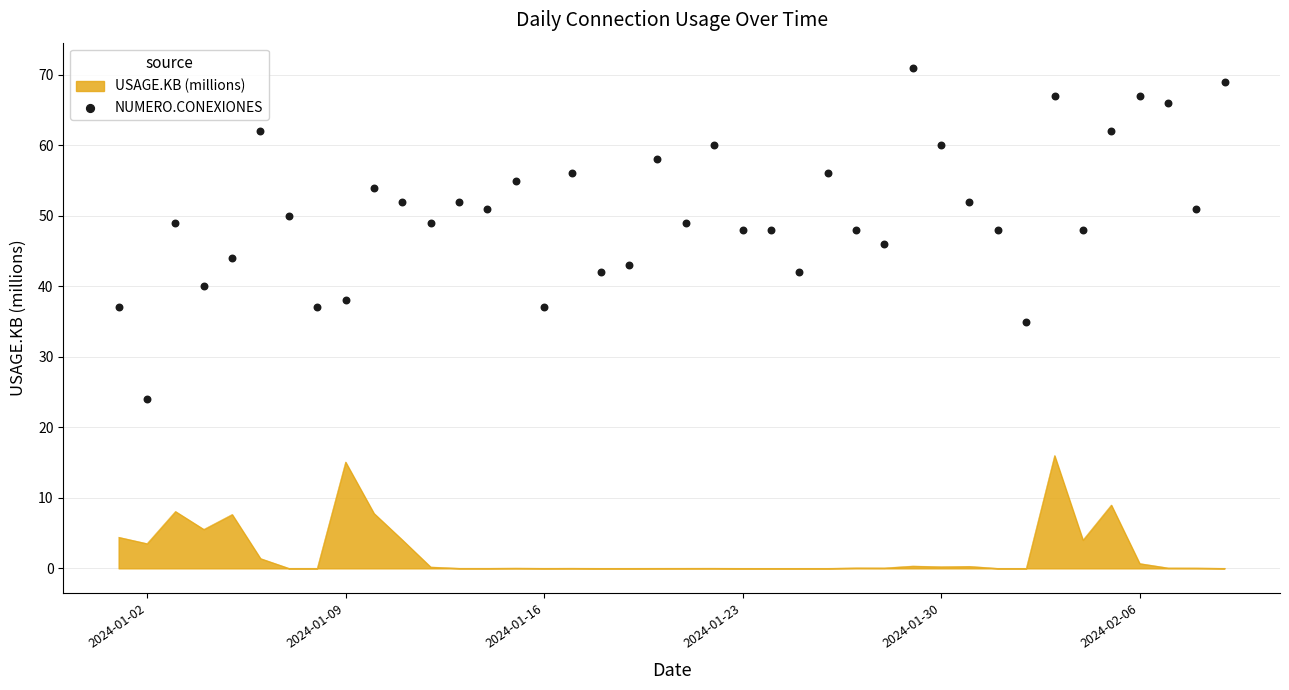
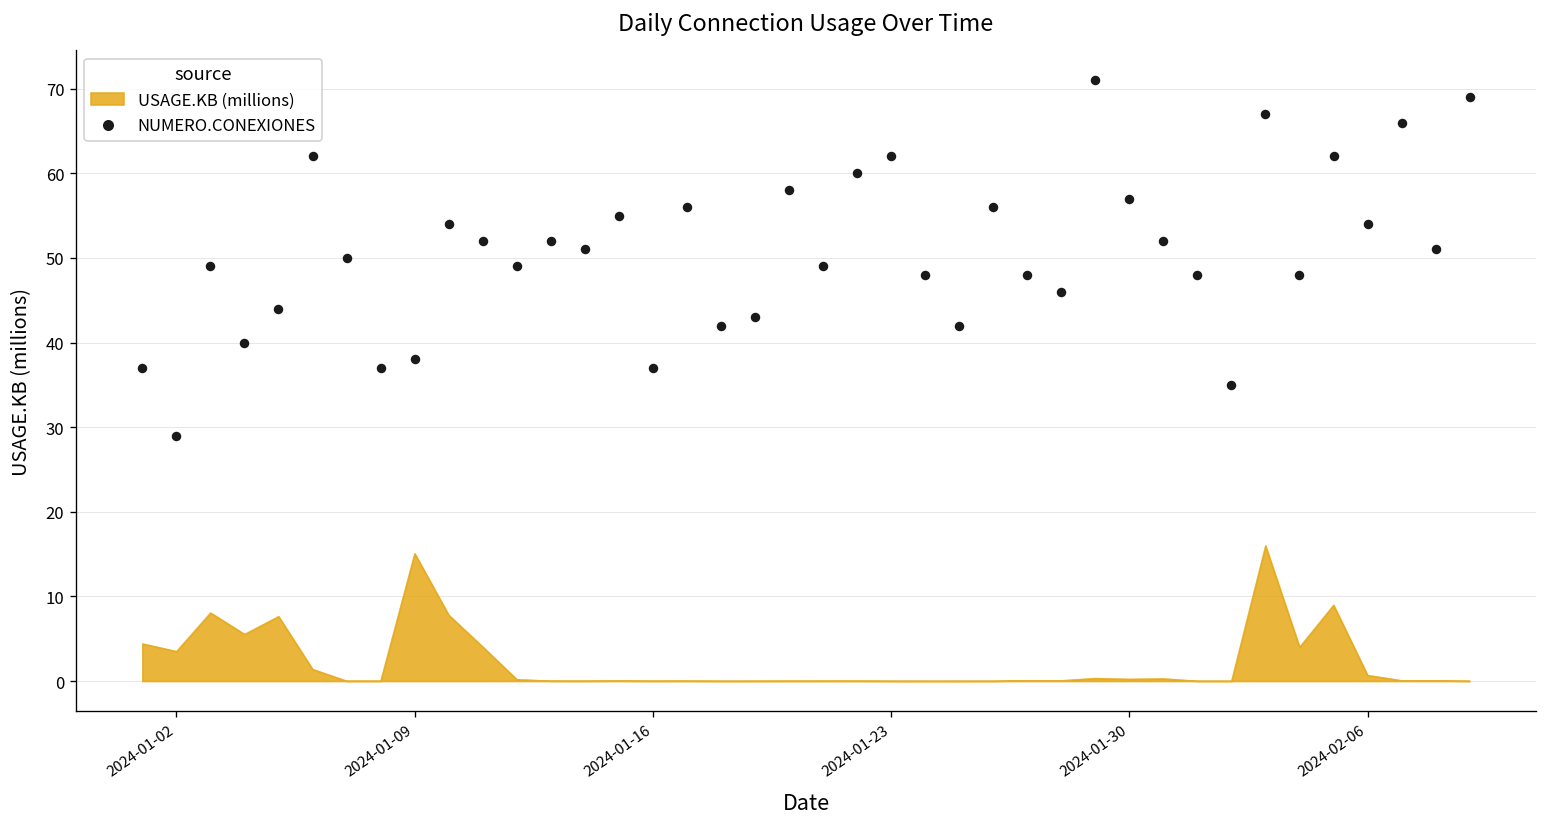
  {
    "USAGE.KB (millions)": {
      "2024-01-02": 4,
      "2024-01-09": 15,
      "2024-01-16": 0,
      "2024-01-23": 0,
      "2024-01-30": 0,
      "2024-02-06": 1
    },
    "NUMERO.CONEXIONES": {
-     "2024-01-02": 24,
-     "2024-01-23": 48,
-     "2024-01-30": 60,
-     "2024-02-06": 67
+     "2024-01-02": 29,
+     "2024-01-23": 62,
+     "2024-01-30": 57,
+     "2024-02-06": 54
    }
  }
